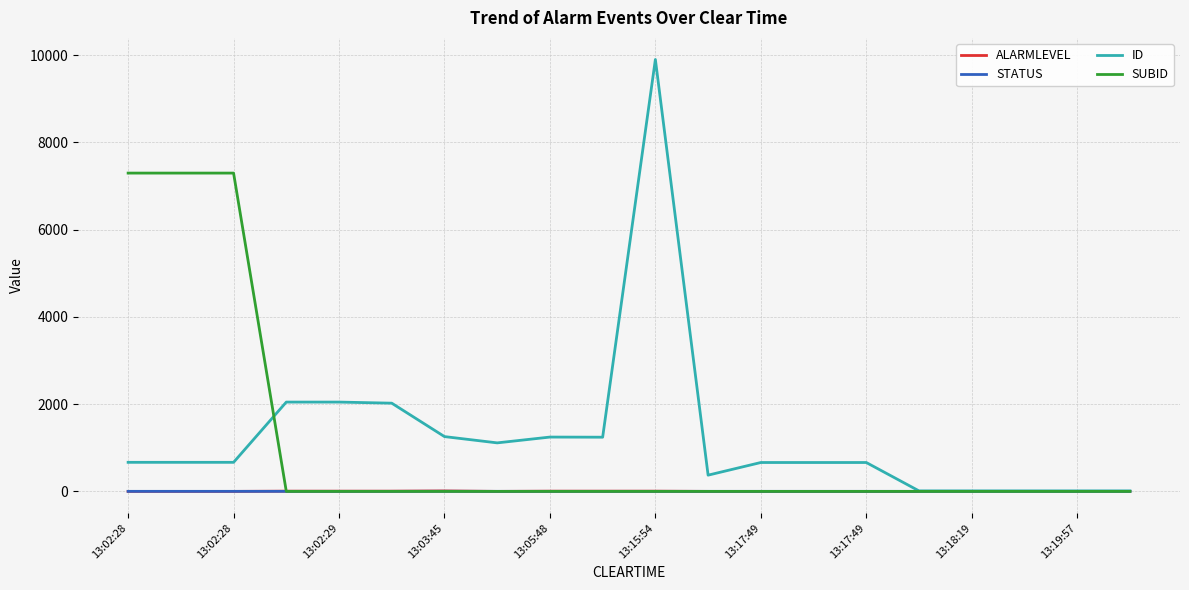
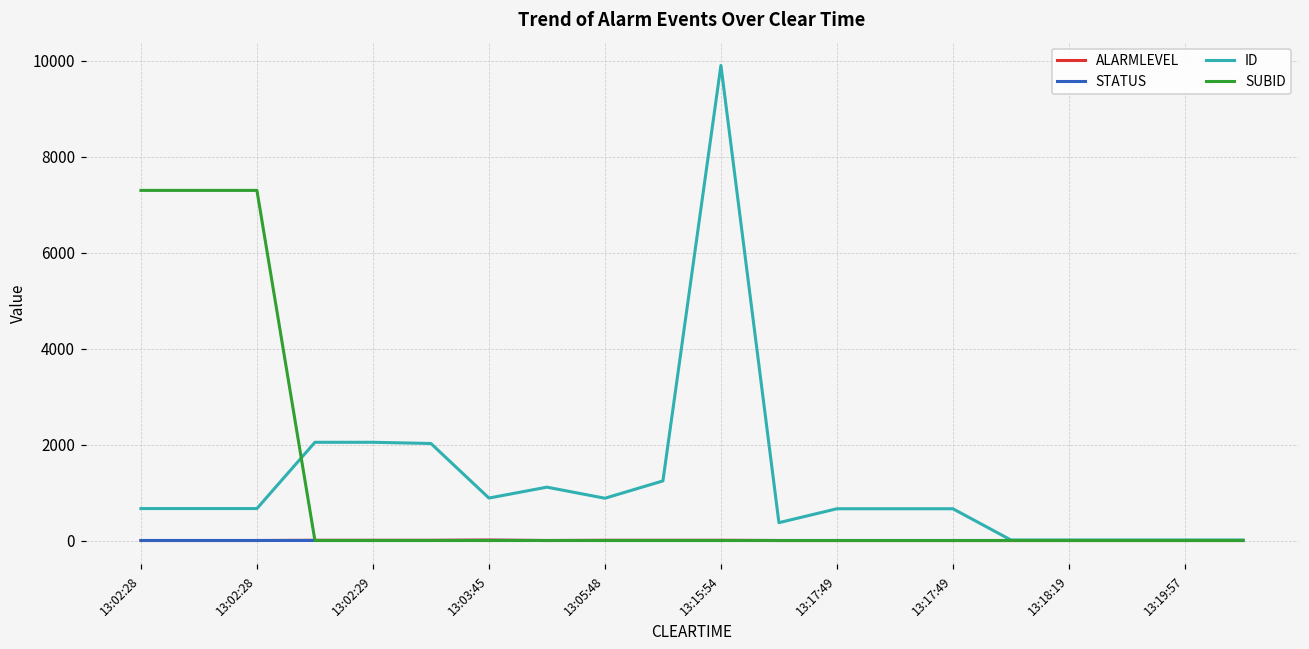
  {
    "ID": {
-     "13:03:45": 1300,
-     "13:05:48": 1200,
+     "13:03:45": 900,
+     "13:05:48": 900,
      "13:15:54": 9900
    }
  }
